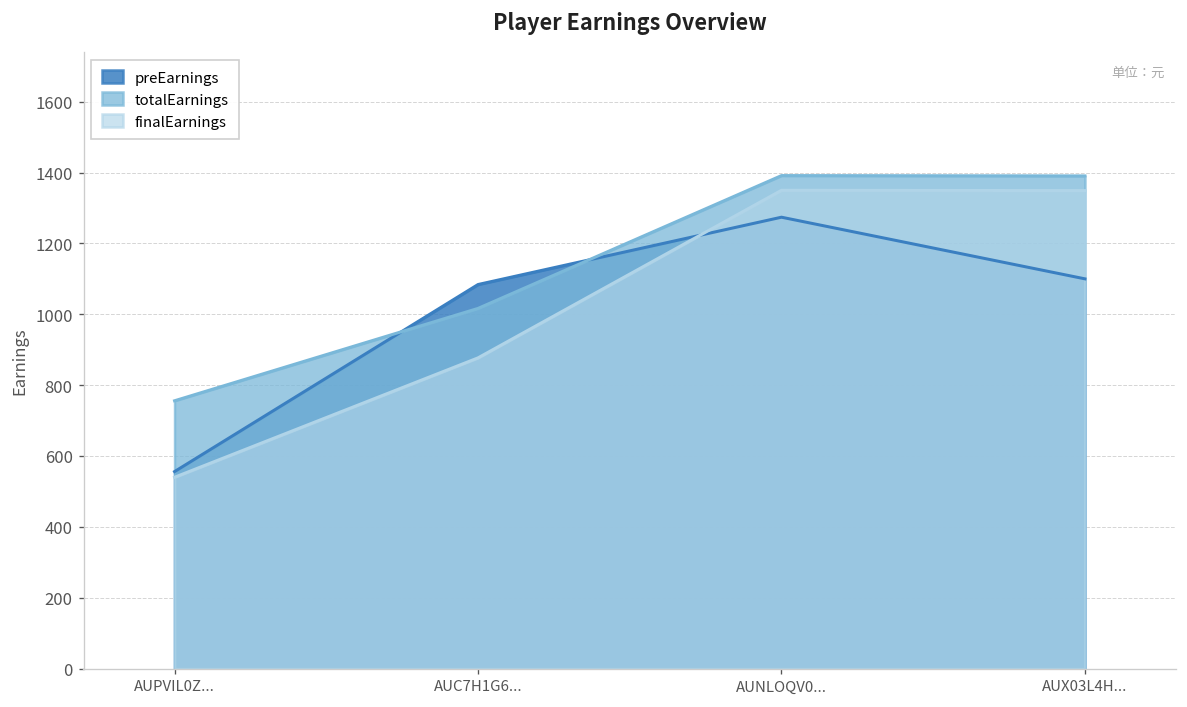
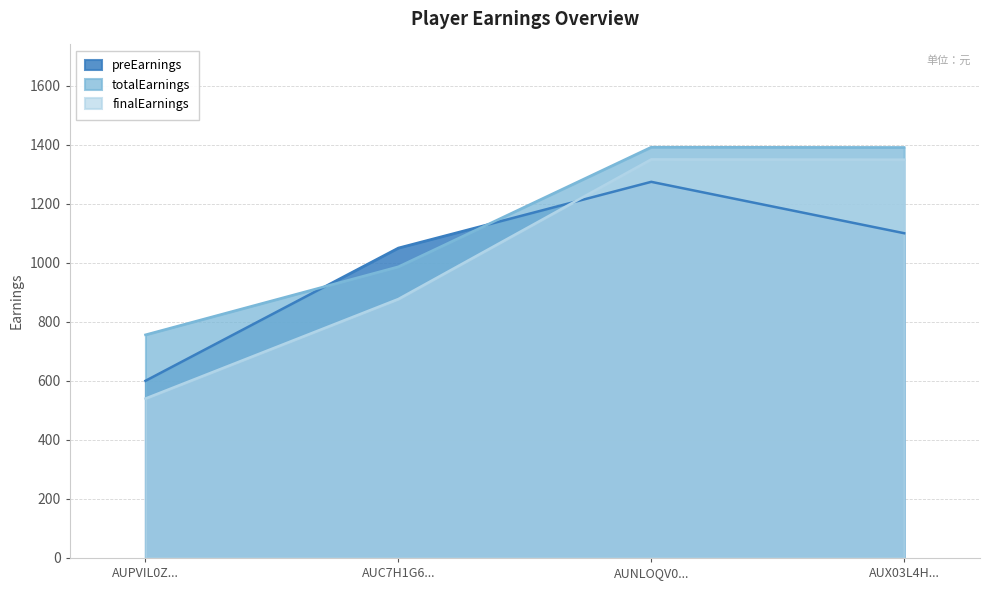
  {
    "preEarnings": {
-     "AUPVIL0Z...": 560,
-     "AUC7H1G6...": 1080,
+     "AUPVIL0Z...": 600,
+     "AUC7H1G6...": 1050,
      "AUNLOQV0...": 1270,
      "AUX03L4H...": 1100
    },
    "totalEarnings": {
      "AUPVIL0Z...": 760,
-     "AUC7H1G6...": 1020,
+     "AUC7H1G6...": 990,
      "AUNLOQV0...": 1390,
      "AUX03L4H...": 1390
    },
    "finalEarnings": {
      "AUPVIL0Z...": 540,
      "AUC7H1G6...": 880,
      "AUNLOQV0...": 1350,
      "AUX03L4H...": 1350
    }
  }
